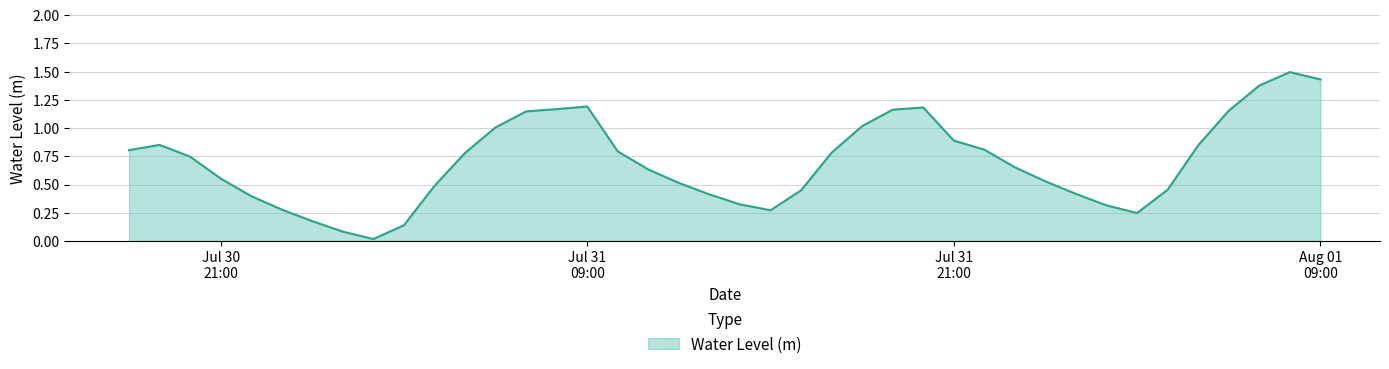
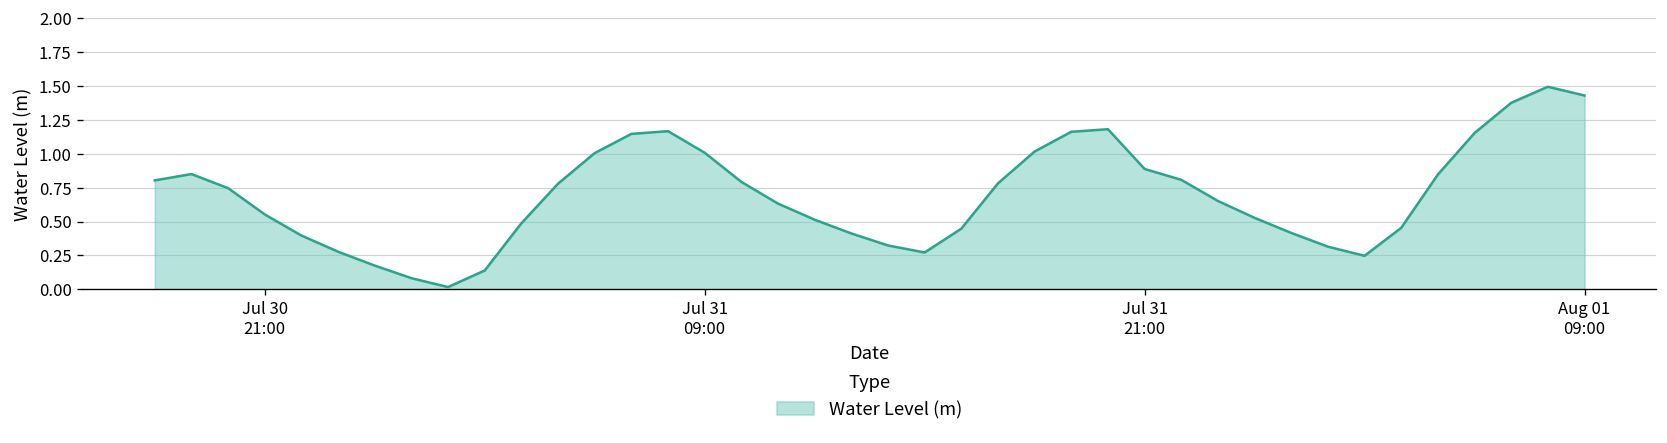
  {
    "Jul 30 21:00": 0.55,
-   "Jul 31 09:00": 1.19,
+   "Jul 31 09:00": 1.01,
    "Jul 31 21:00": 0.89,
    "Aug 01 09:00": 1.43
  }
